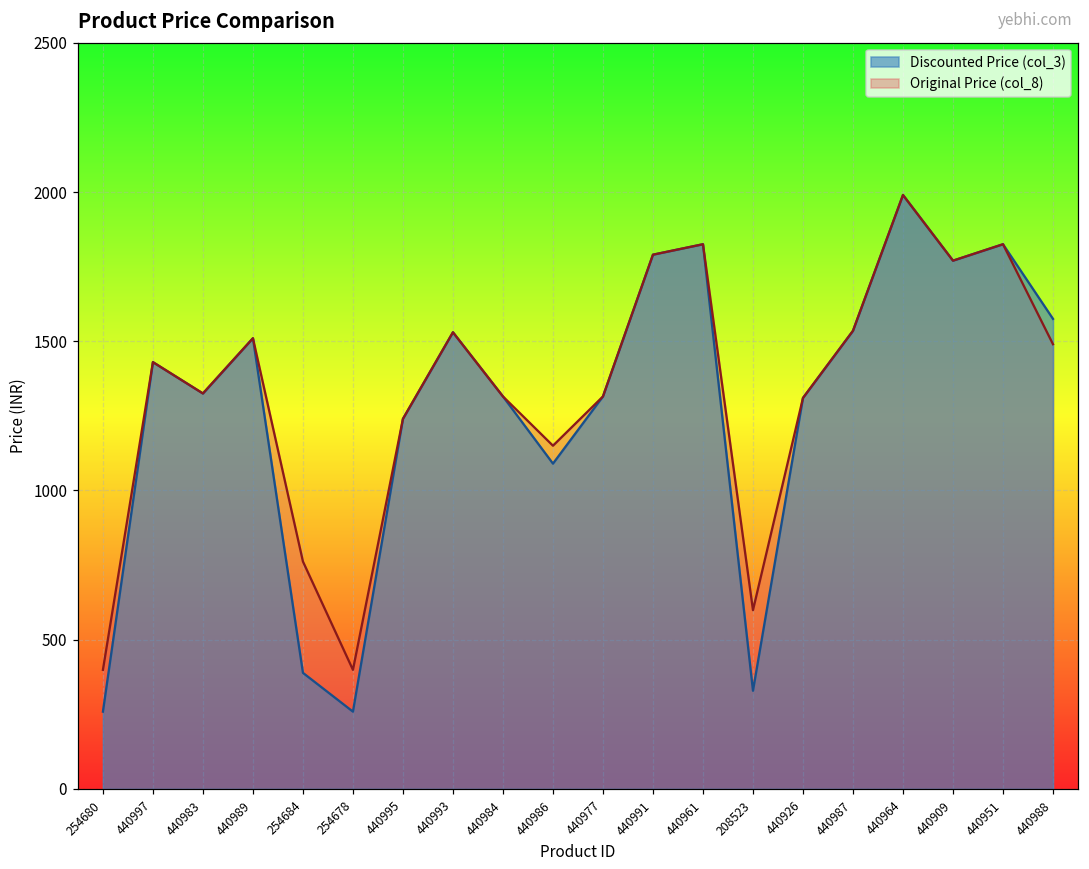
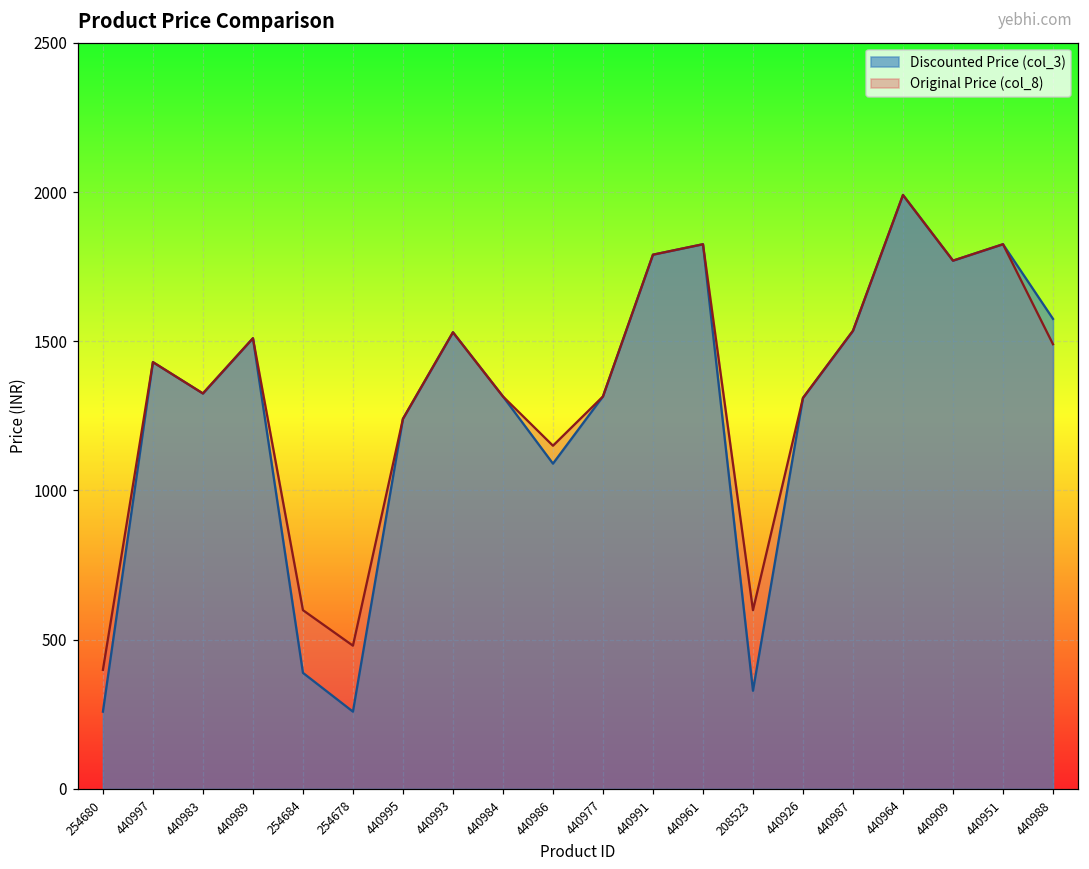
  {
    "Discounted Price (col_3)": {
      "254680": 260,
      "254684": 390,
      "254678": 260,
      "440986": 1090,
      "208523": 330,
      "440988": 1580
    },
    "Original Price (col_8)": {
      "254680": 400,
-     "254684": 760,
-     "254678": 400,
+     "254684": 600,
+     "254678": 480,
      "440986": 1150,
      "208523": 600,
      "440988": 1490
    }
  }
